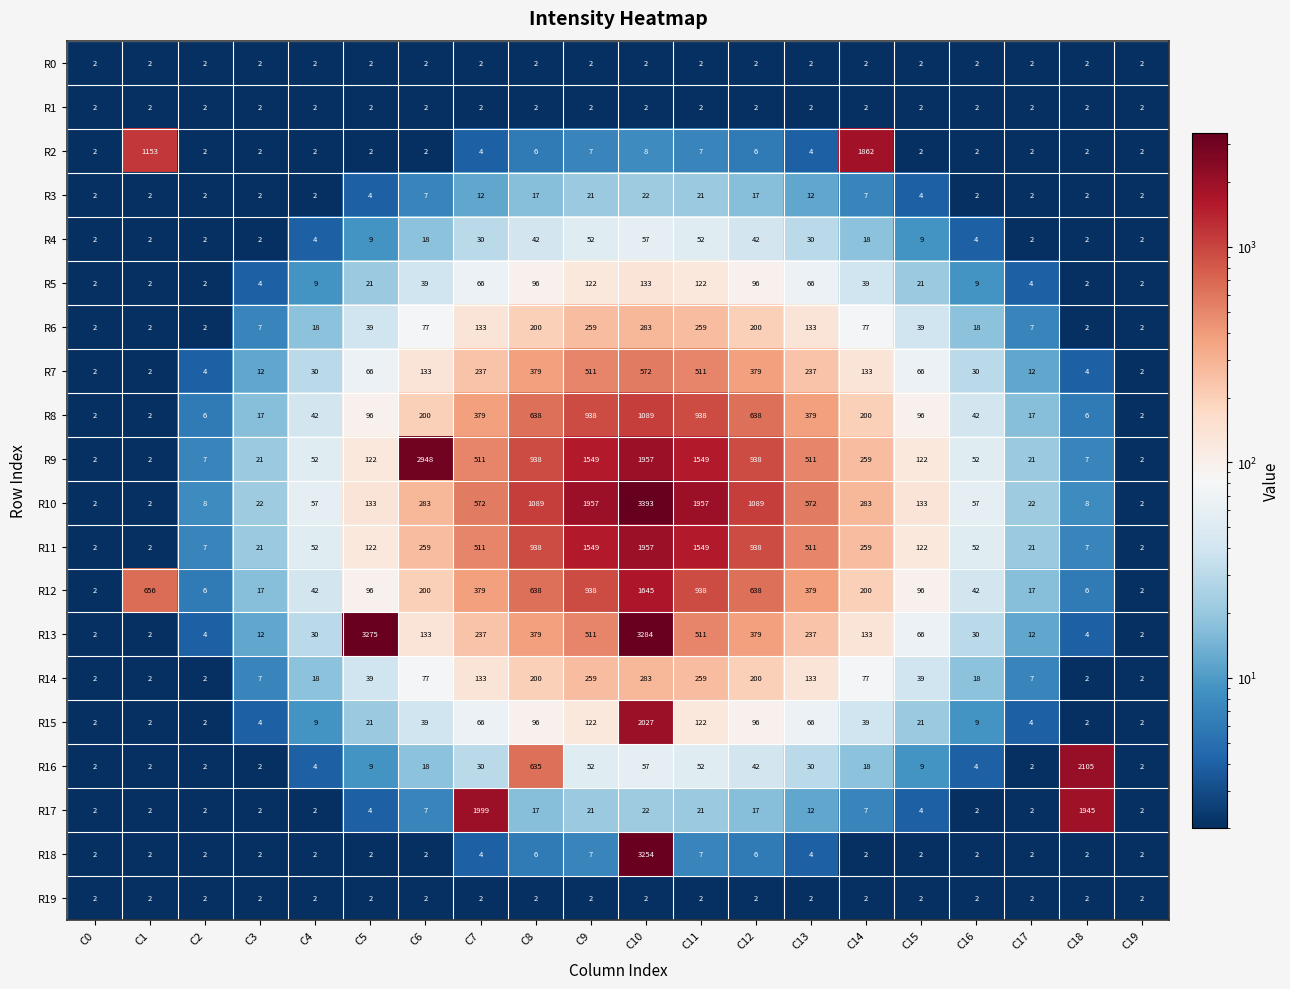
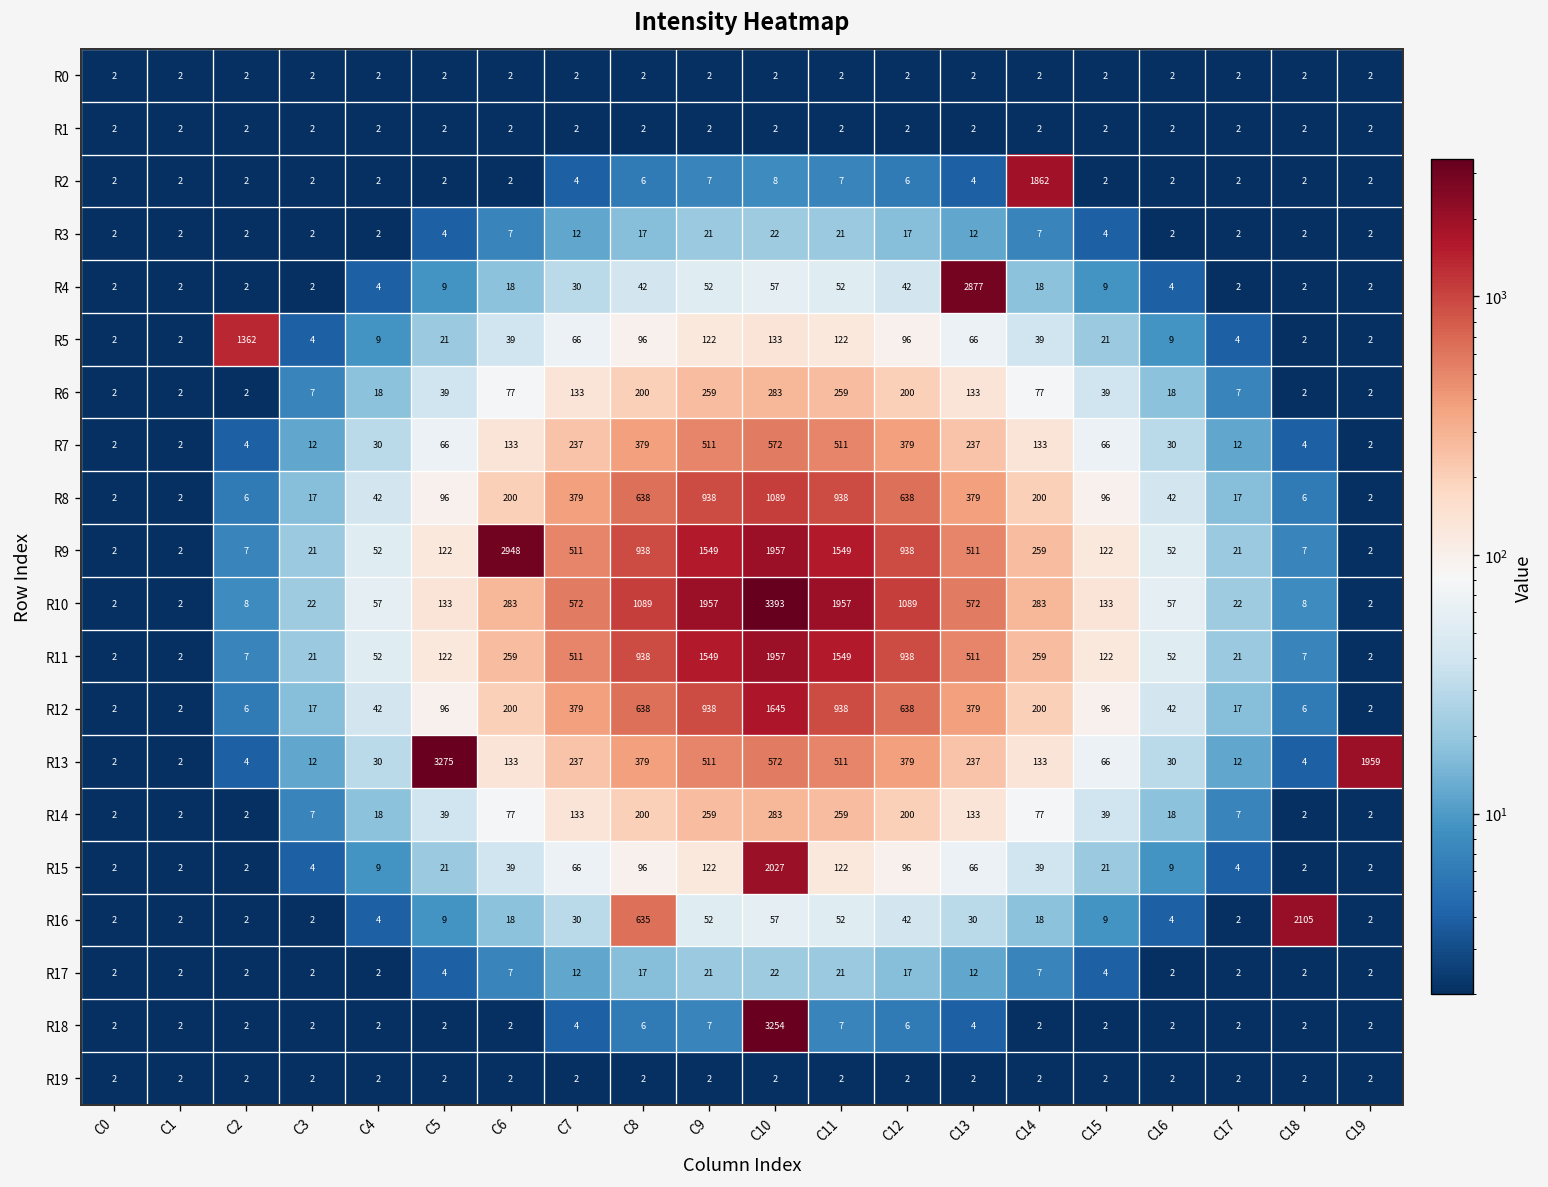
  {
    "R2": {
      "C0": 2,
-     "C1": 1153,
+     "C1": 2,
      "C2": 2,
      "C3": 2,
      "C4": 2,
      "C5": 2,
      "C6": 2,
      "C7": 4,
      "C8": 6,
      "C9": 7,
      "C10": 8,
      "C11": 7,
      "C12": 6,
      "C13": 4,
      "C14": 1862,
      "C15": 2,
      "C16": 2,
      "C17": 2,
      "C18": 2,
      "C19": 2
    },
    "R4": {
      "C0": 2,
      "C1": 2,
      "C2": 2,
      "C3": 2,
      "C4": 4,
      "C5": 9,
      "C6": 18,
      "C7": 30,
      "C8": 42,
      "C9": 52,
      "C10": 57,
      "C11": 52,
      "C12": 42,
-     "C13": 30,
+     "C13": 2877,
      "C14": 18,
      "C15": 9,
      "C16": 4,
      "C17": 2,
      "C18": 2,
      "C19": 2
    },
    "R5": {
      "C0": 2,
      "C1": 2,
-     "C2": 2,
+     "C2": 1362,
      "C3": 4,
      "C4": 9,
      "C5": 21,
      "C6": 39,
      "C7": 66,
      "C8": 96,
      "C9": 122,
      "C10": 133,
      "C11": 122,
      "C12": 96,
      "C13": 66,
      "C14": 39,
      "C15": 21,
      "C16": 9,
      "C17": 4,
      "C18": 2,
      "C19": 2
    },
    "R12": {
      "C0": 2,
-     "C1": 656,
+     "C1": 2,
      "C2": 6,
      "C3": 17,
      "C4": 42,
      "C5": 96,
      "C6": 200,
      "C7": 379,
      "C8": 638,
      "C9": 938,
      "C10": 1645,
      "C11": 938,
      "C12": 638,
      "C13": 379,
      "C14": 200,
      "C15": 96,
      "C16": 42,
      "C17": 17,
      "C18": 6,
      "C19": 2
    },
    "R13": {
      "C0": 2,
      "C1": 2,
      "C2": 4,
      "C3": 12,
      "C4": 30,
      "C5": 3275,
      "C6": 133,
      "C7": 237,
      "C8": 379,
      "C9": 511,
-     "C10": 3284,
+     "C10": 572,
      "C11": 511,
      "C12": 379,
      "C13": 237,
      "C14": 133,
      "C15": 66,
      "C16": 30,
      "C17": 12,
      "C18": 4,
-     "C19": 2
+     "C19": 1959
    },
    "R17": {
      "C0": 2,
      "C1": 2,
      "C2": 2,
      "C3": 2,
      "C4": 2,
      "C5": 4,
      "C6": 7,
-     "C7": 1999,
+     "C7": 12,
      "C8": 17,
      "C9": 21,
      "C10": 22,
      "C11": 21,
      "C12": 17,
      "C13": 12,
      "C14": 7,
      "C15": 4,
      "C16": 2,
      "C17": 2,
-     "C18": 1945,
+     "C18": 2,
      "C19": 2
    }
  }
